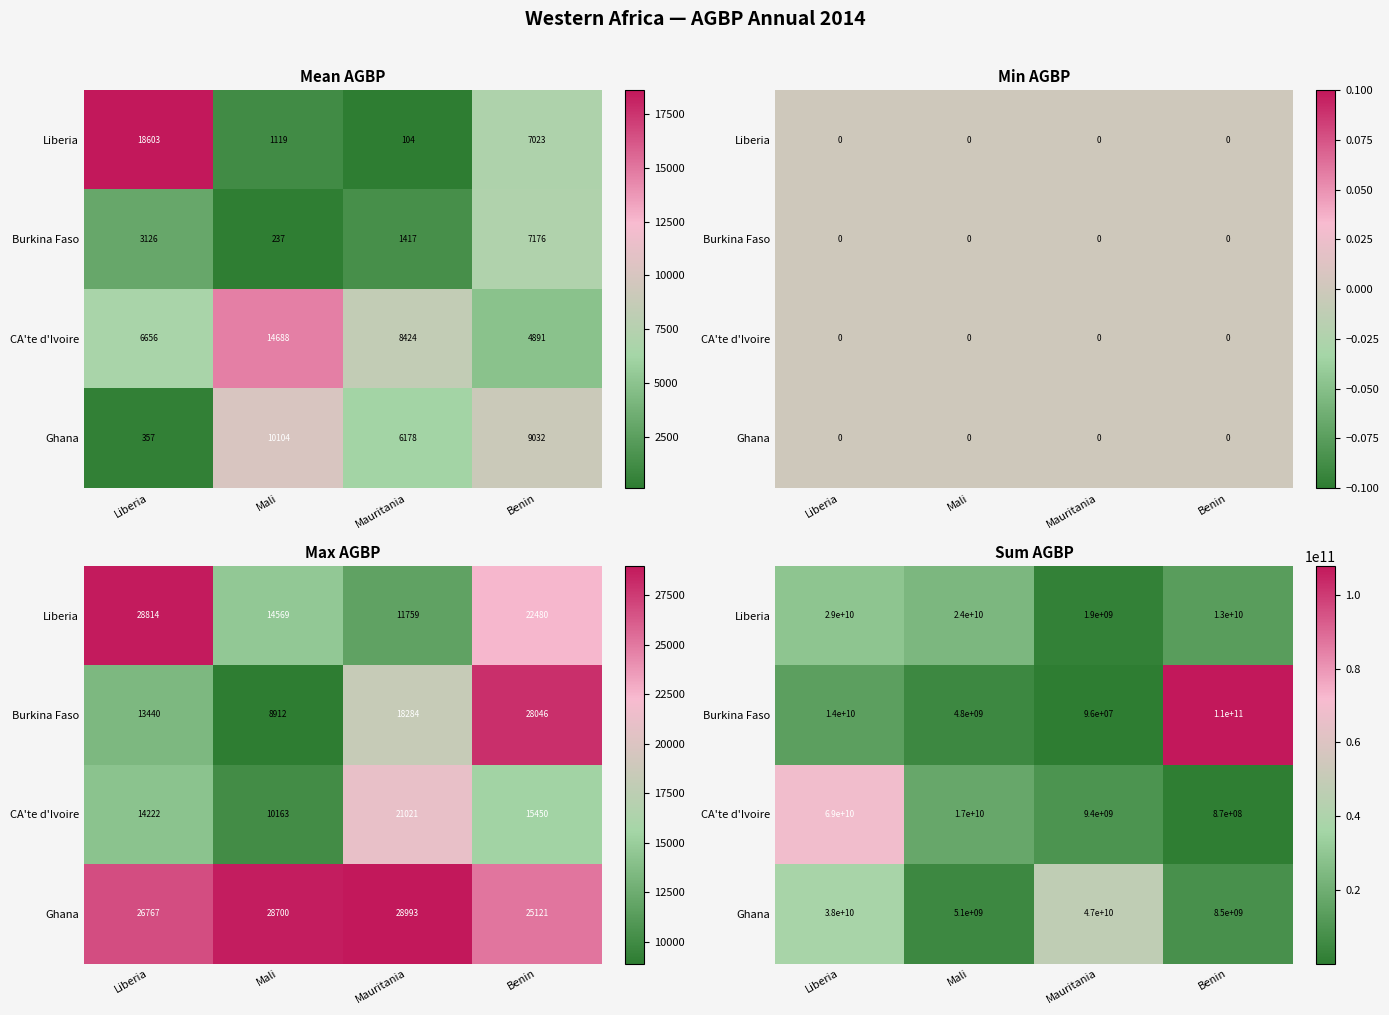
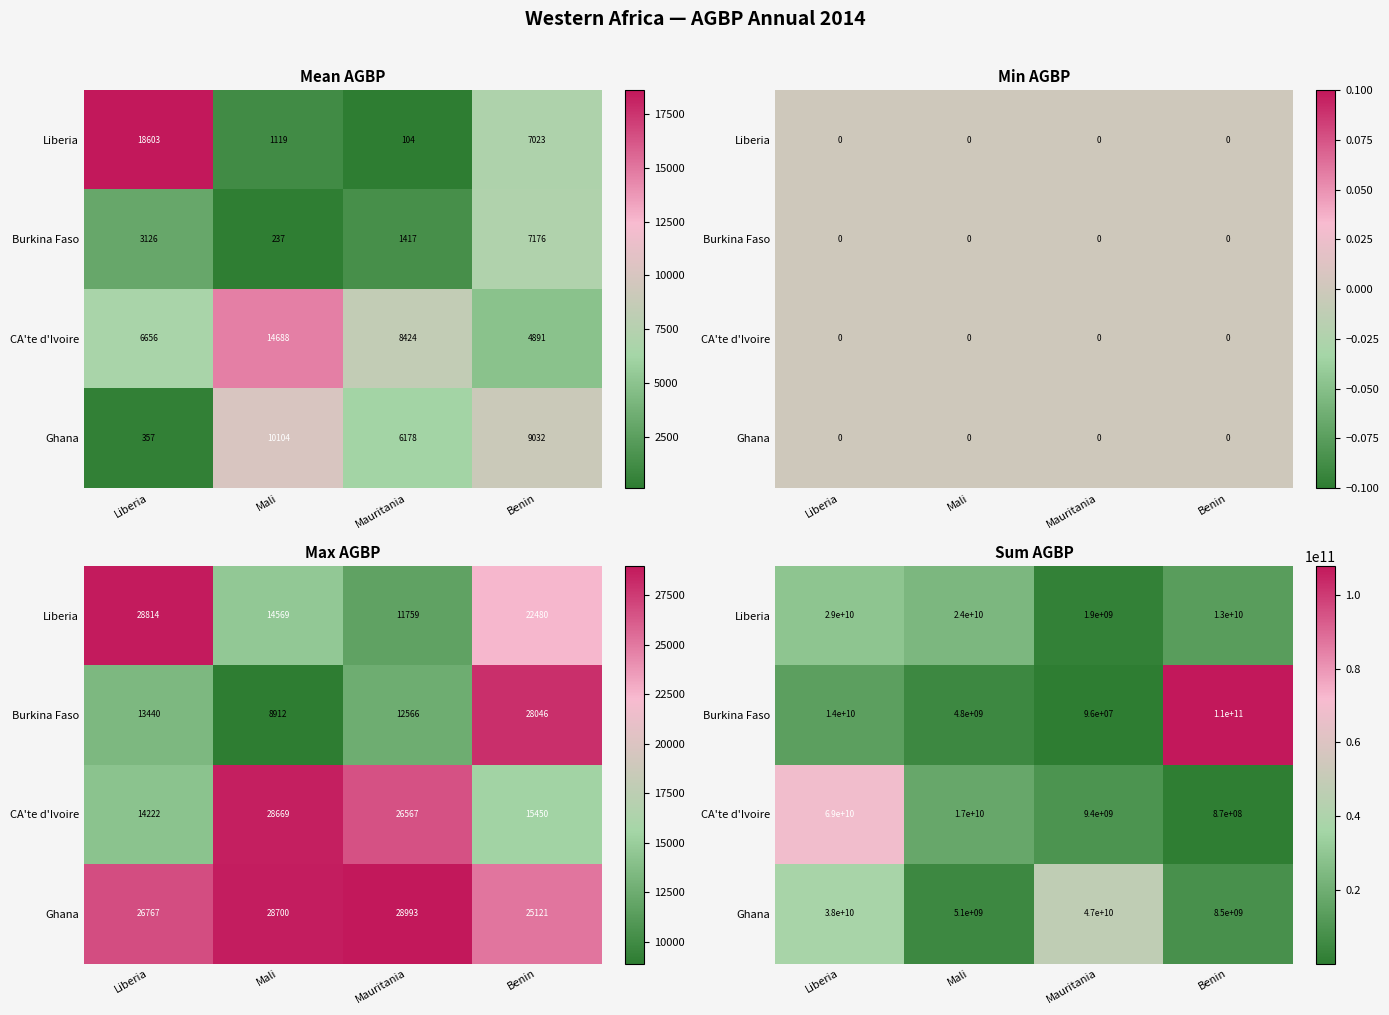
  {
    "Mean AGBP": {
      "Liberia": {
        "Liberia": "18603",
        "Mali": "1119",
        "Mauritania": "104",
        "Benin": "7023"
      },
      "Burkina Faso": {
        "Liberia": "3126",
        "Mali": "237",
        "Mauritania": "1417",
        "Benin": "7176"
      },
      "CA'te d'Ivoire": {
        "Liberia": "6656",
        "Mali": "14688",
        "Mauritania": "8424",
        "Benin": "4891"
      },
      "Ghana": {
        "Liberia": "357",
        "Mali": "10104",
        "Mauritania": "6178",
        "Benin": "9032"
      }
    },
    "Min AGBP": {
      "Liberia": {
        "Liberia": "0",
        "Mali": "0",
        "Mauritania": "0",
        "Benin": "0"
      },
      "Burkina Faso": {
        "Liberia": "0",
        "Mali": "0",
        "Mauritania": "0",
        "Benin": "0"
      },
      "CA'te d'Ivoire": {
        "Liberia": "0",
        "Mali": "0",
        "Mauritania": "0",
        "Benin": "0"
      },
      "Ghana": {
        "Liberia": "0",
        "Mali": "0",
        "Mauritania": "0",
        "Benin": "0"
      }
    },
    "Max AGBP": {
      "Liberia": {
        "Liberia": "28814",
        "Mali": "14569",
        "Mauritania": "11759",
        "Benin": "22480"
      },
      "Burkina Faso": {
        "Liberia": "13440",
        "Mali": "8912",
-       "Mauritania": "18284",
+       "Mauritania": "12566",
        "Benin": "28046"
      },
      "CA'te d'Ivoire": {
        "Liberia": "14222",
-       "Mali": "10163",
-       "Mauritania": "21021",
+       "Mali": "28669",
+       "Mauritania": "26567",
        "Benin": "15450"
      },
      "Ghana": {
        "Liberia": "26767",
        "Mali": "28700",
        "Mauritania": "28993",
        "Benin": "25121"
      }
    },
    "Sum AGBP": {
      "Liberia": {
        "Liberia": "2.9e+10",
        "Mali": "2.4e+10",
        "Mauritania": "1.9e+09",
        "Benin": "1.3e+10"
      },
      "Burkina Faso": {
        "Liberia": "1.4e+10",
        "Mali": "4.8e+09",
        "Mauritania": "9.6e+07",
        "Benin": "1.1e+11"
      },
      "CA'te d'Ivoire": {
        "Liberia": "6.9e+10",
        "Mali": "1.7e+10",
        "Mauritania": "9.4e+09",
        "Benin": "8.7e+08"
      },
      "Ghana": {
        "Liberia": "3.8e+10",
        "Mali": "5.1e+09",
        "Mauritania": "4.7e+10",
        "Benin": "8.5e+09"
      }
    }
  }
